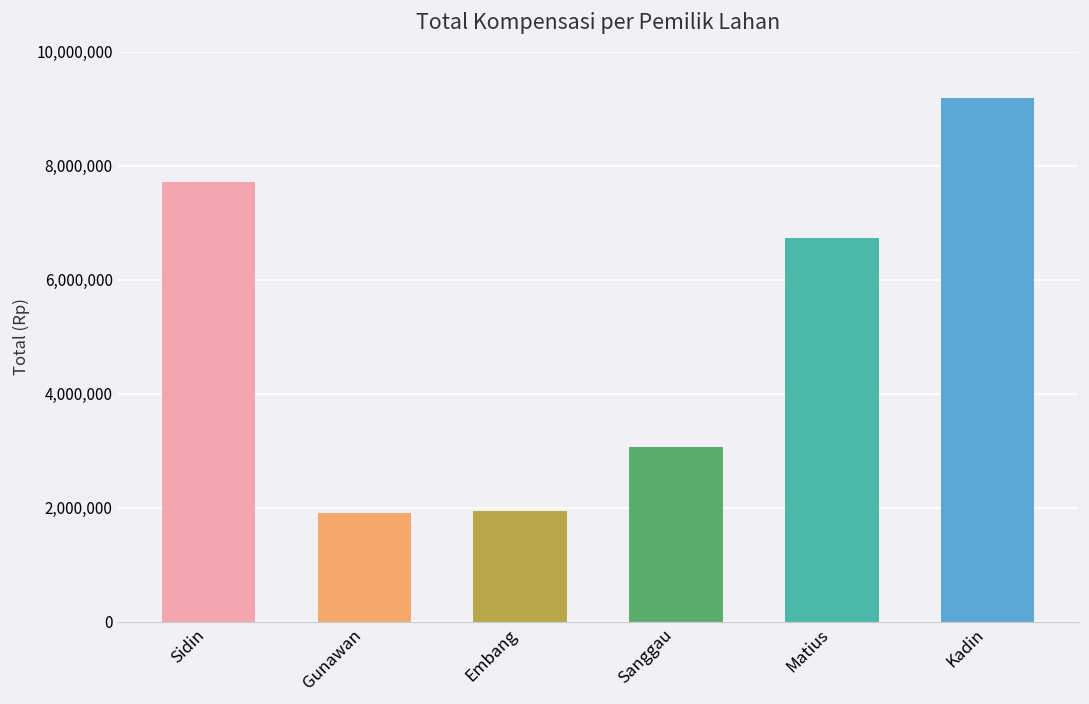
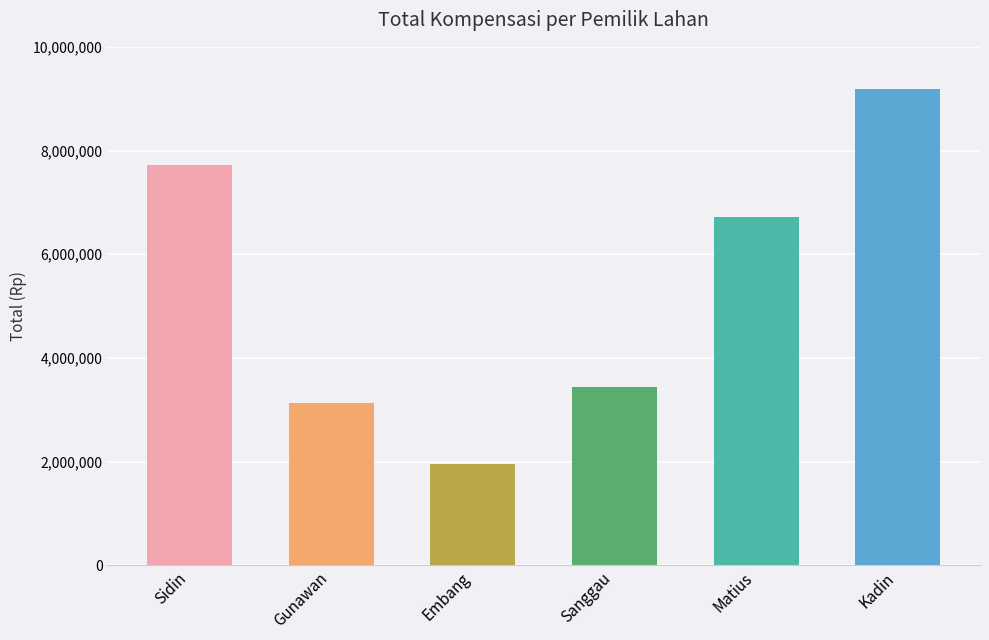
  {
    "Sidin": "7,700,000",
-   "Gunawan": "1,900,000",
+   "Gunawan": "3,100,000",
    "Embang": "1,900,000",
-   "Sanggau": "3,100,000",
+   "Sanggau": "3,400,000",
    "Matius": "6,700,000",
    "Kadin": "9,200,000"
  }
